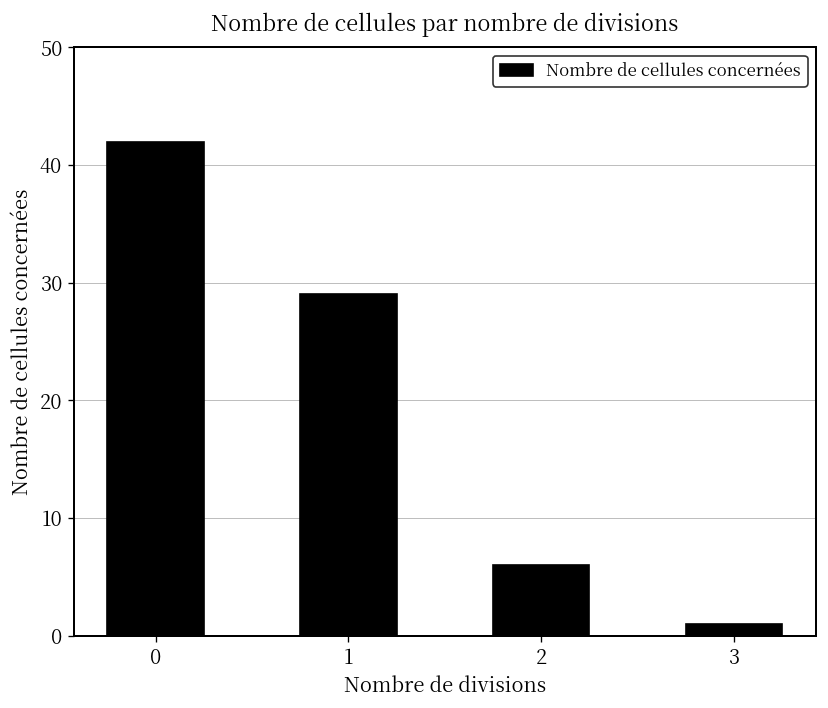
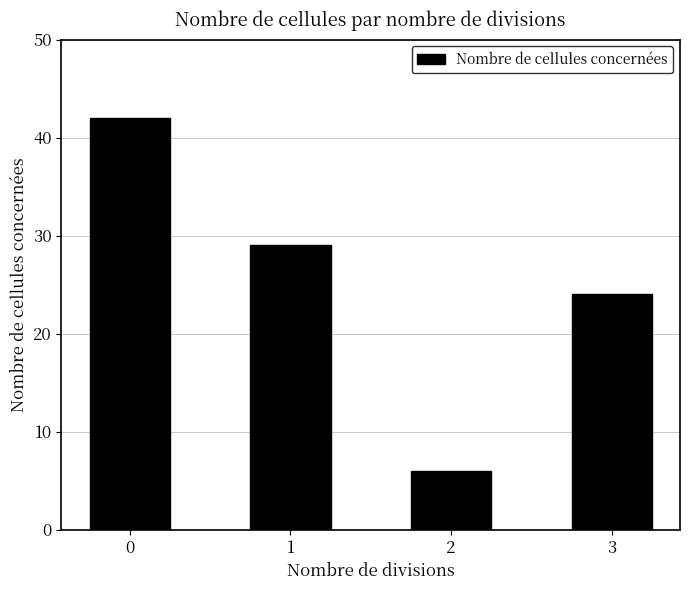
  {
    "0": 42,
    "1": 29,
    "2": 6,
-   "3": 1
+   "3": 24
  }
